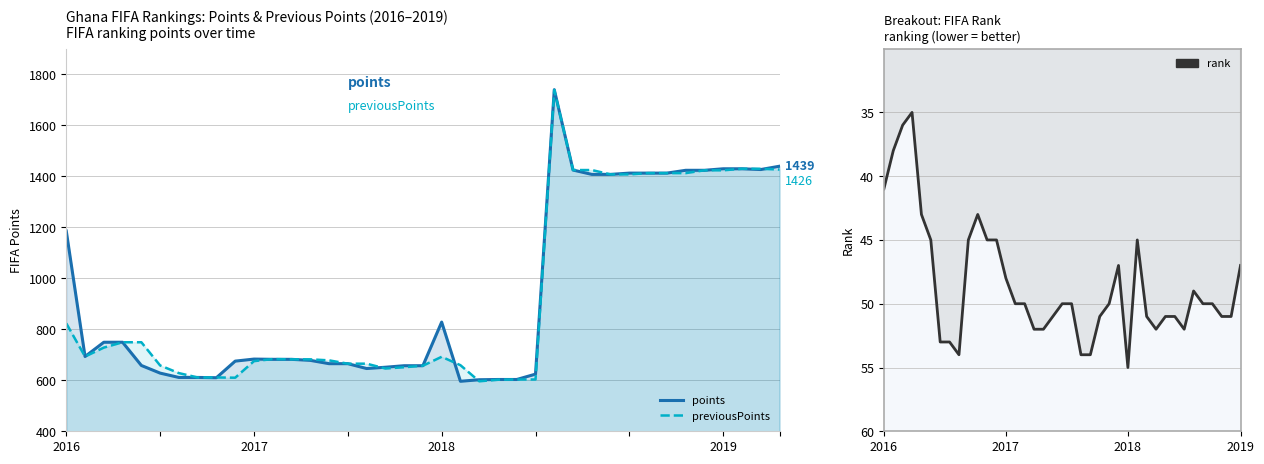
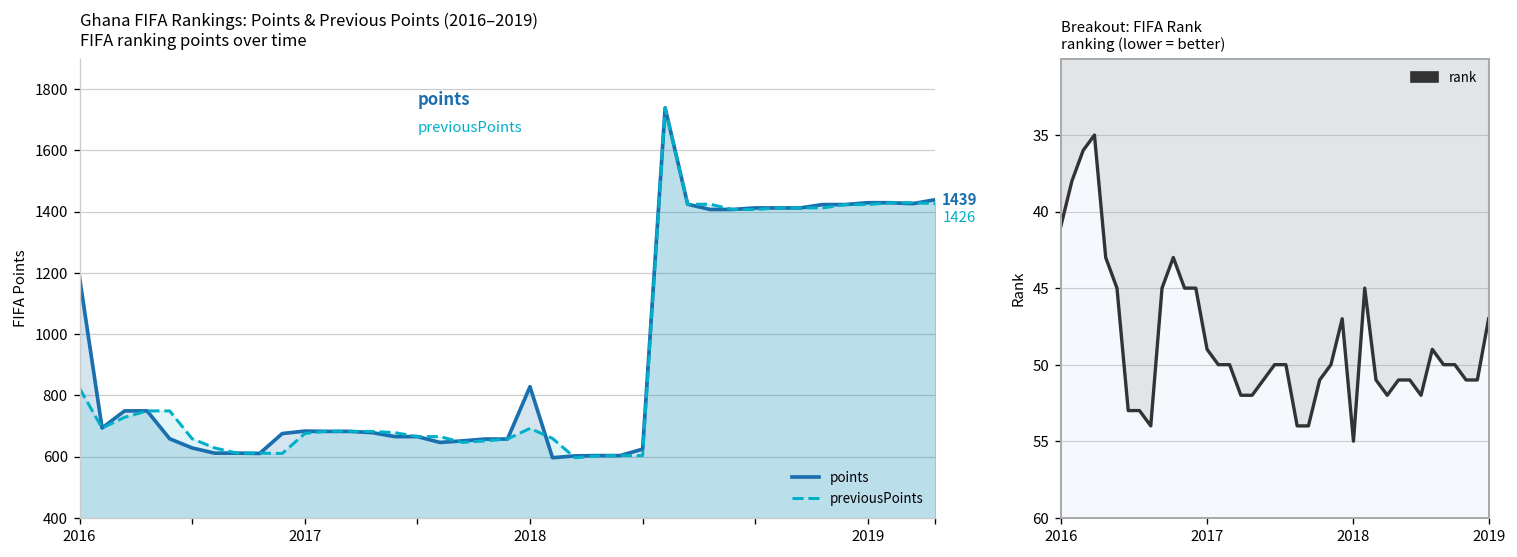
  {
    "Ghana FIFA Rankings: Points & Previous Points (2016–2019) FIFA ranking points over time": {
      "points": {
        "2016": 1190,
        "2018": 830
      },
      "previousPoints": {
        "2016": 820,
        "2018": 690
      }
    },
    "Breakout: FIFA Rank ranking (lower = better)": {
      "2016": 41,
-     "2017": 48,
+     "2017": 49,
      "2018": 55,
      "2019": 47
    }
  }
